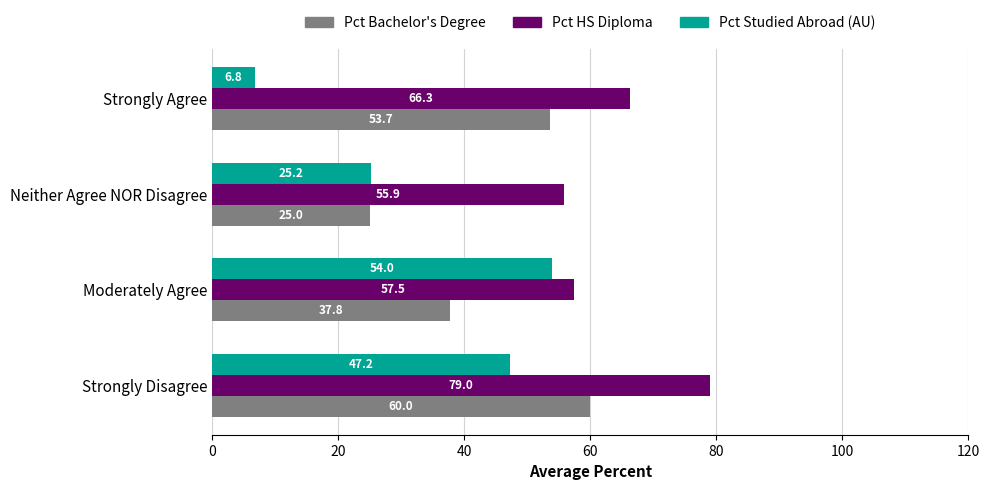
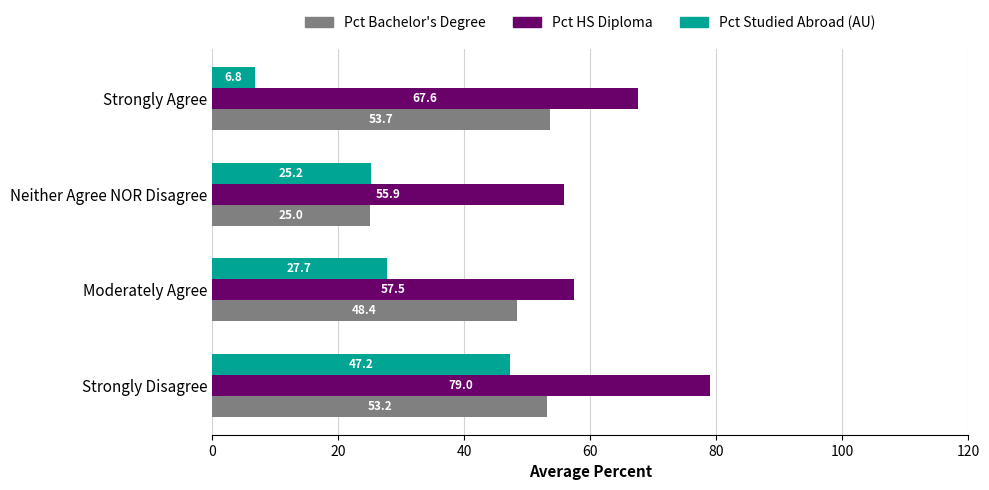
  {
    "Pct Bachelor's Degree": {
      "Strongly Agree": 53.7,
      "Neither Agree NOR Disagree": 25.0,
-     "Moderately Agree": 37.8,
-     "Strongly Disagree": 60.0
+     "Moderately Agree": 48.4,
+     "Strongly Disagree": 53.2
    },
    "Pct HS Diploma": {
-     "Strongly Agree": 66.3,
+     "Strongly Agree": 67.6,
      "Neither Agree NOR Disagree": 55.9,
      "Moderately Agree": 57.5,
      "Strongly Disagree": 79.0
    },
    "Pct Studied Abroad (AU)": {
      "Strongly Agree": 6.8,
      "Neither Agree NOR Disagree": 25.2,
-     "Moderately Agree": 54.0,
+     "Moderately Agree": 27.7,
      "Strongly Disagree": 47.2
    }
  }
